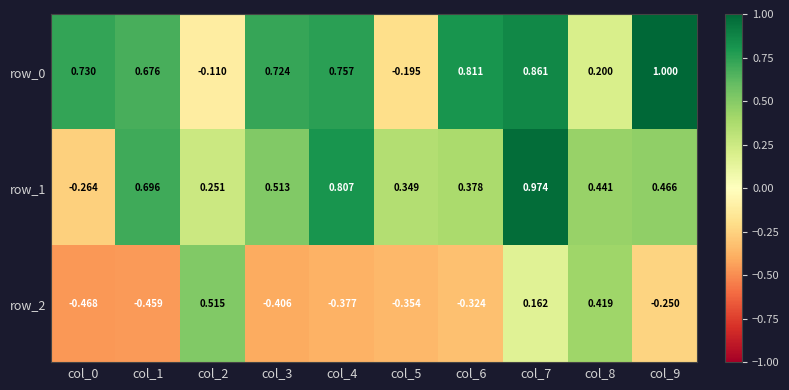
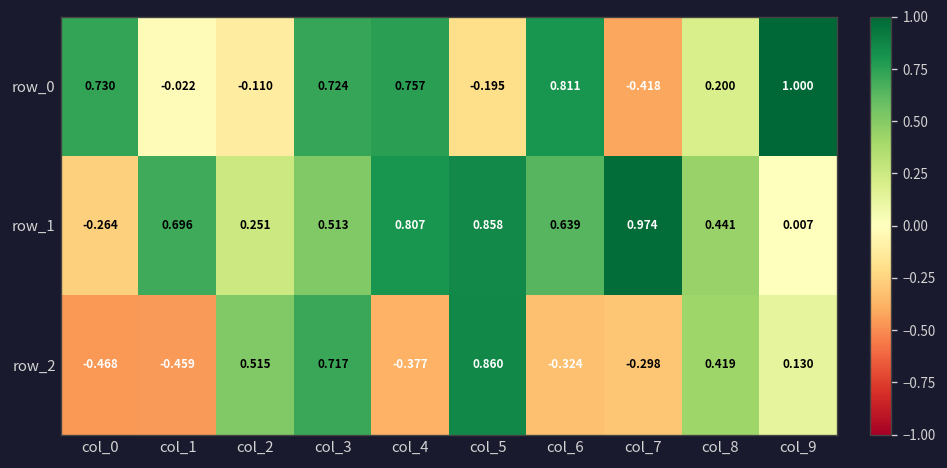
  {
    "row_0": {
      "col_0": 0.730,
-     "col_1": 0.676,
+     "col_1": -0.022,
      "col_2": -0.110,
      "col_3": 0.724,
      "col_4": 0.757,
      "col_5": -0.195,
      "col_6": 0.811,
-     "col_7": 0.861,
+     "col_7": -0.418,
      "col_8": 0.200,
      "col_9": 1.000
    },
    "row_1": {
      "col_0": -0.264,
      "col_1": 0.696,
      "col_2": 0.251,
      "col_3": 0.513,
      "col_4": 0.807,
-     "col_5": 0.349,
-     "col_6": 0.378,
+     "col_5": 0.858,
+     "col_6": 0.639,
      "col_7": 0.974,
      "col_8": 0.441,
-     "col_9": 0.466
+     "col_9": 0.007
    },
    "row_2": {
      "col_0": -0.468,
      "col_1": -0.459,
      "col_2": 0.515,
-     "col_3": -0.406,
+     "col_3": 0.717,
      "col_4": -0.377,
-     "col_5": -0.354,
+     "col_5": 0.860,
      "col_6": -0.324,
-     "col_7": 0.162,
+     "col_7": -0.298,
      "col_8": 0.419,
-     "col_9": -0.250
+     "col_9": 0.130
    }
  }
